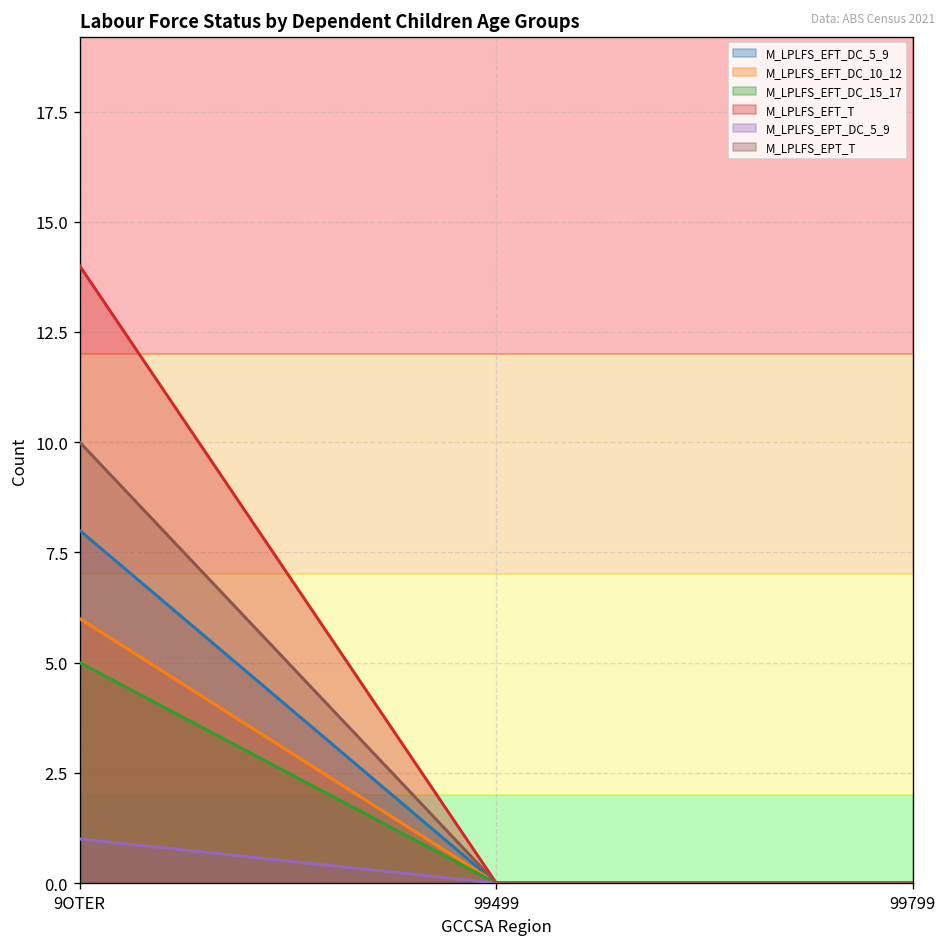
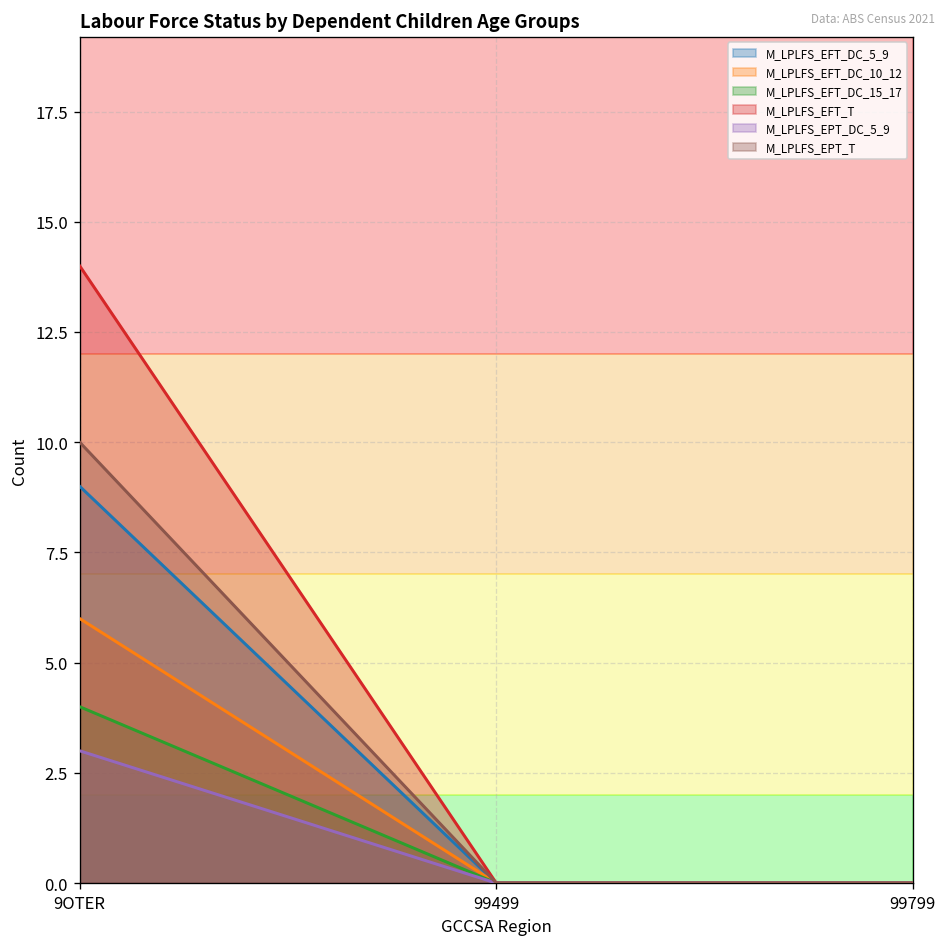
  {
    "M_LPLFS_EFT_DC_5_9": {
-     "9OTER": 8
+     "9OTER": 9
    },
    "M_LPLFS_EFT_DC_15_17": {
-     "9OTER": 5
+     "9OTER": 4
    },
    "M_LPLFS_EPT_DC_5_9": {
-     "9OTER": 1
+     "9OTER": 3
    }
  }
